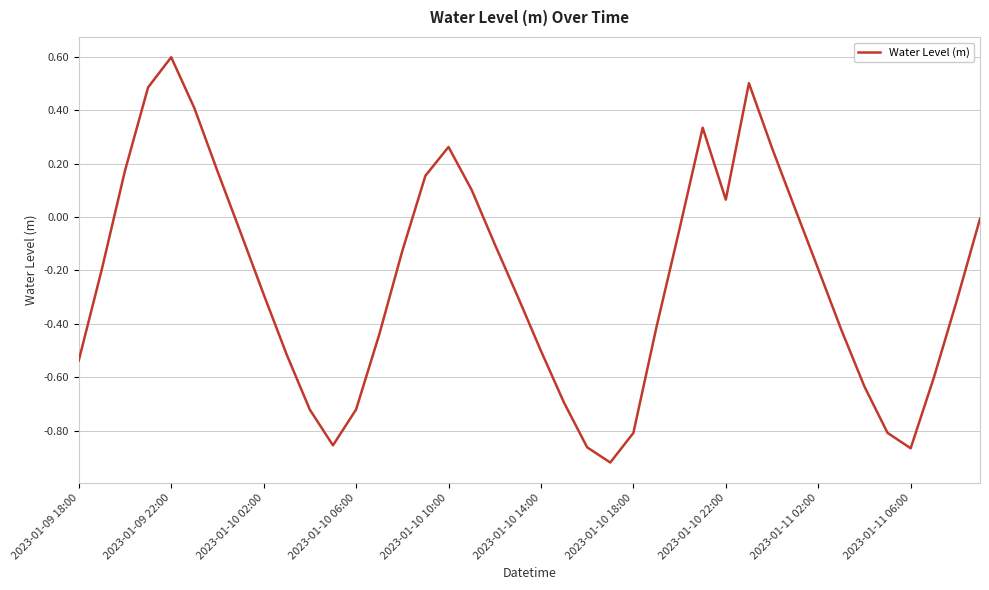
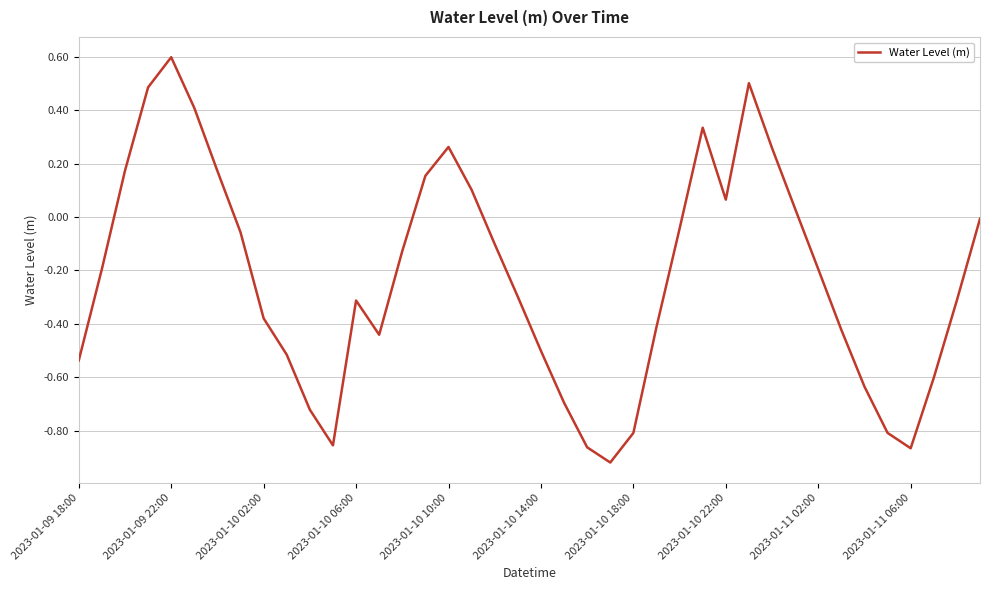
  {
    "2023-01-09 18:00": -0.54,
    "2023-01-09 22:00": 0.60,
-   "2023-01-10 02:00": -0.29,
-   "2023-01-10 06:00": -0.72,
+   "2023-01-10 02:00": -0.38,
+   "2023-01-10 06:00": -0.31,
    "2023-01-10 10:00": 0.26,
    "2023-01-10 14:00": -0.50,
    "2023-01-10 18:00": -0.81,
    "2023-01-10 22:00": 0.07,
    "2023-01-11 02:00": -0.19,
    "2023-01-11 06:00": -0.87
  }
